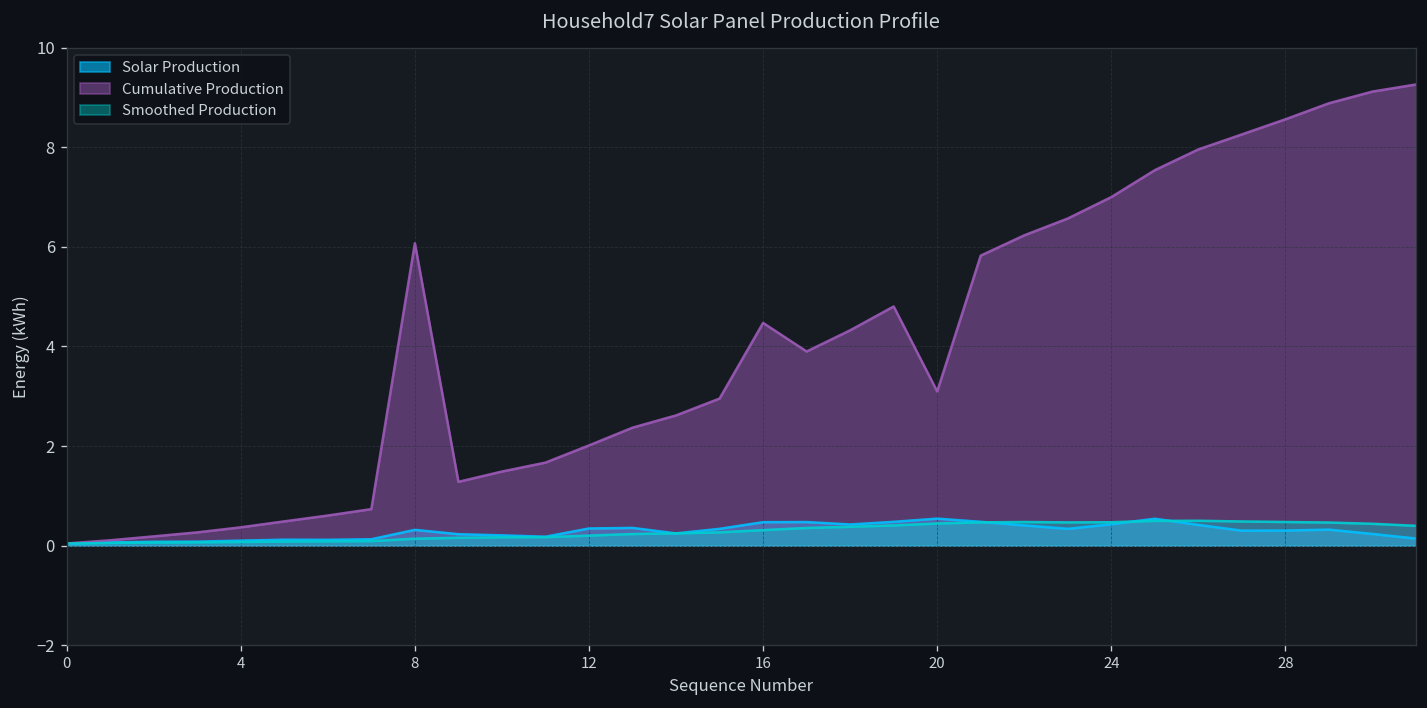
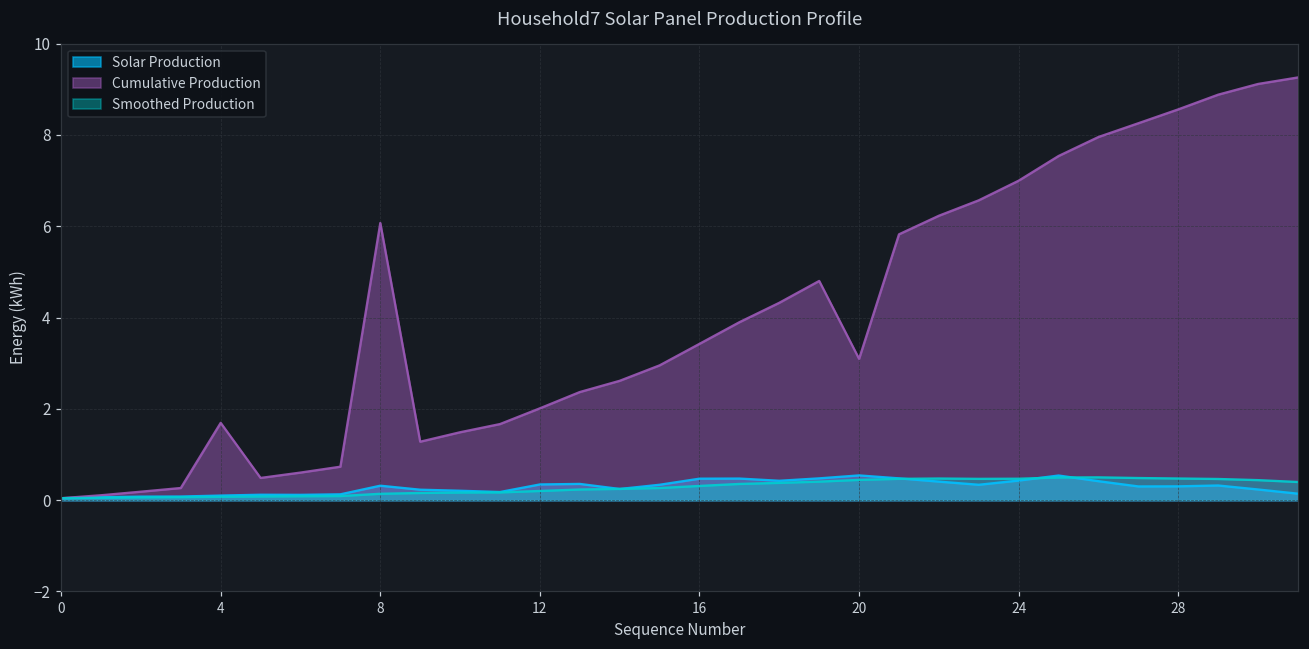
  {
    "Cumulative Production": {
-     "4": 0.4,
+     "4": 1.7,
      "8": 6.1,
      "12": 2.0,
-     "16": 4.5,
+     "16": 3.4,
      "20": 3.1,
      "24": 7.0,
      "28": 8.6
    }
  }
